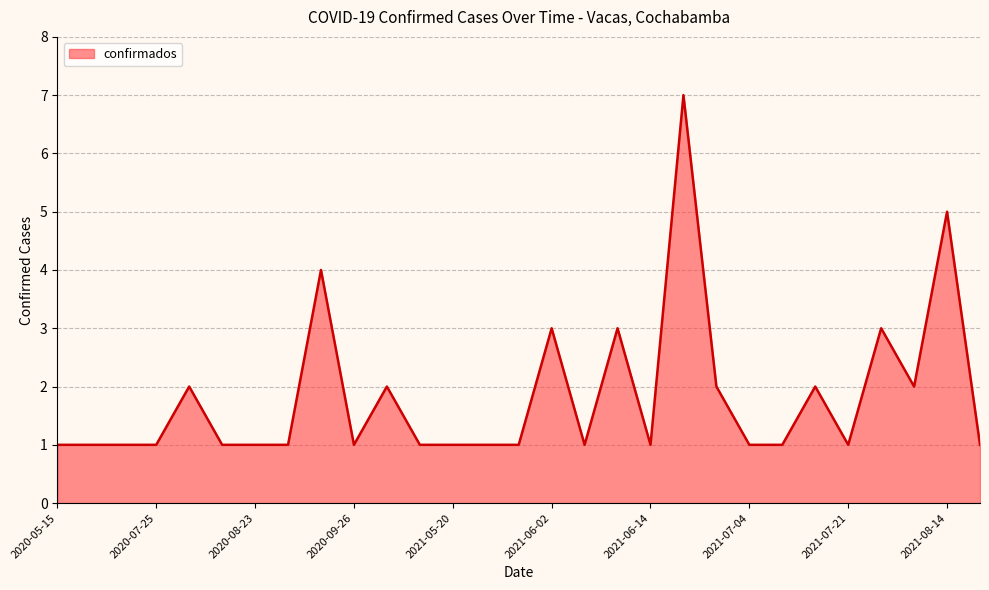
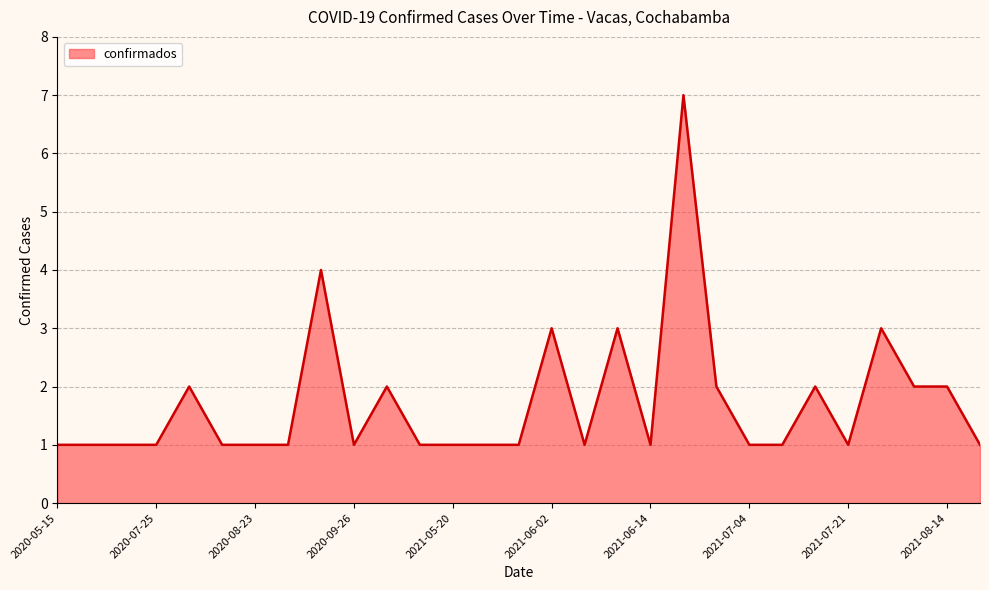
  {
    "2020-05-15": 1,
    "2020-07-25": 1,
    "2020-08-23": 1,
    "2020-09-26": 1,
    "2021-05-20": 1,
    "2021-06-02": 3,
    "2021-06-14": 1,
    "2021-07-04": 1,
    "2021-07-21": 1,
-   "2021-08-14": 5
+   "2021-08-14": 2
  }
